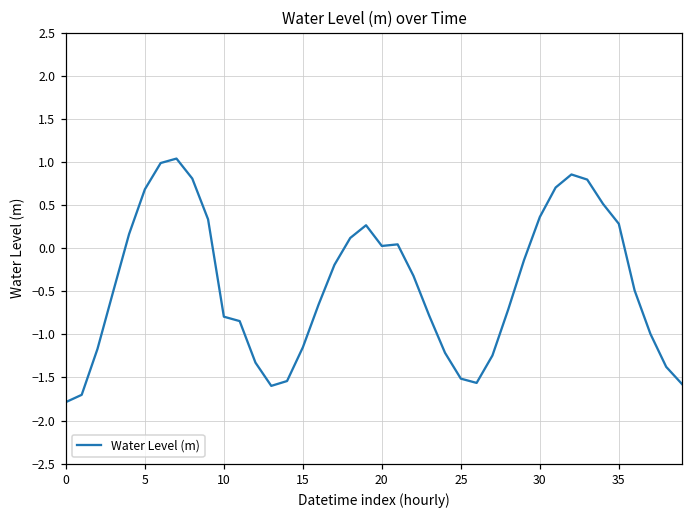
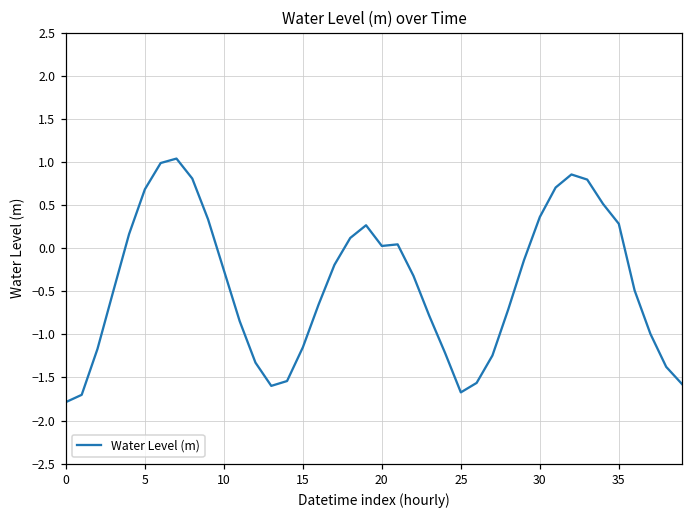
  {
    "0": -1.8,
    "5": 0.7,
-   "10": -0.8,
+   "10": -0.3,
    "15": -1.2,
    "20": 0.0,
-   "25": -1.5,
+   "25": -1.7,
    "30": 0.4,
    "35": 0.3
  }
